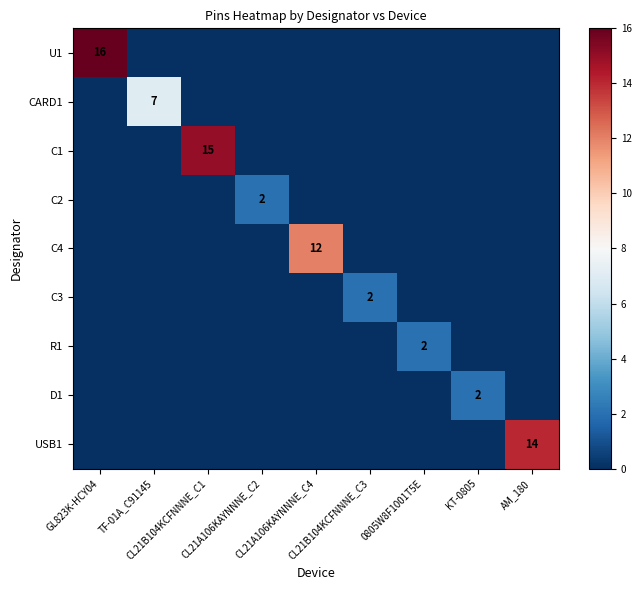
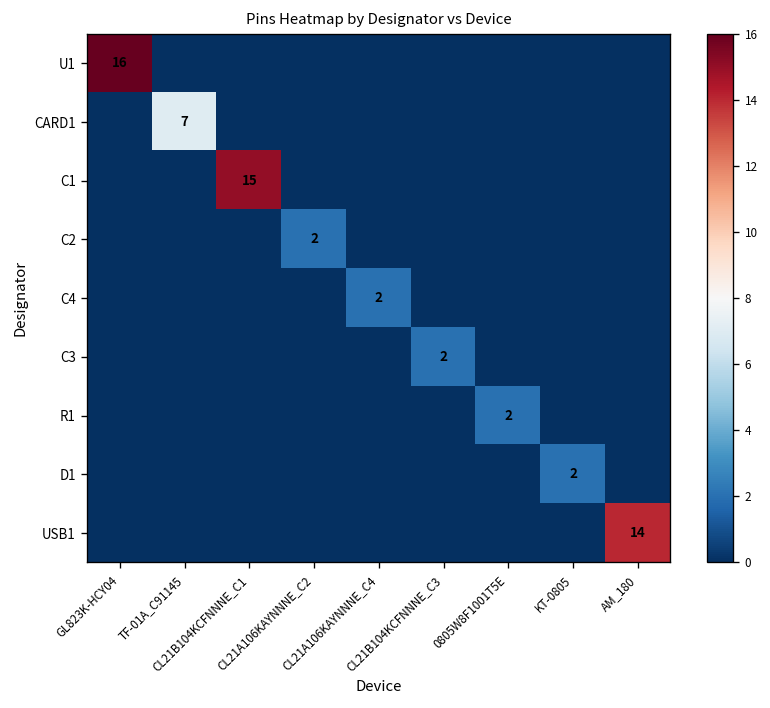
  {
    "U1": {
      "GL823K-HCY04": 16
    },
    "CARD1": {
      "TF-01A_C91145": 7
    },
    "C1": {
      "CL21B104KCFNNNE_C1": 15
    },
    "C2": {
      "CL21A106KAYNNNE_C2": 2
    },
    "C4": {
-     "CL21A106KAYNNNE_C4": 12
+     "CL21A106KAYNNNE_C4": 2
    },
    "C3": {
      "CL21B104KCFNNNE_C3": 2
    },
    "R1": {
      "0805W8F1001T5E": 2
    },
    "D1": {
      "KT-0805": 2
    },
    "USB1": {
      "AM_180": 14
    }
  }
